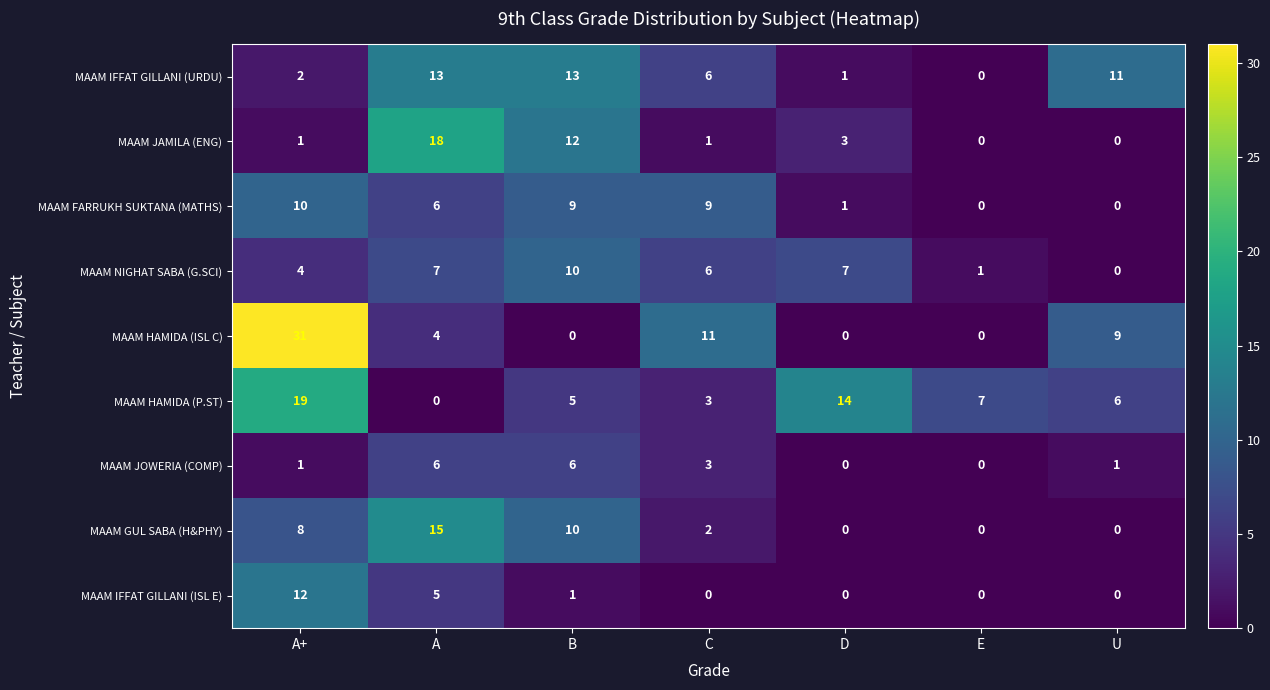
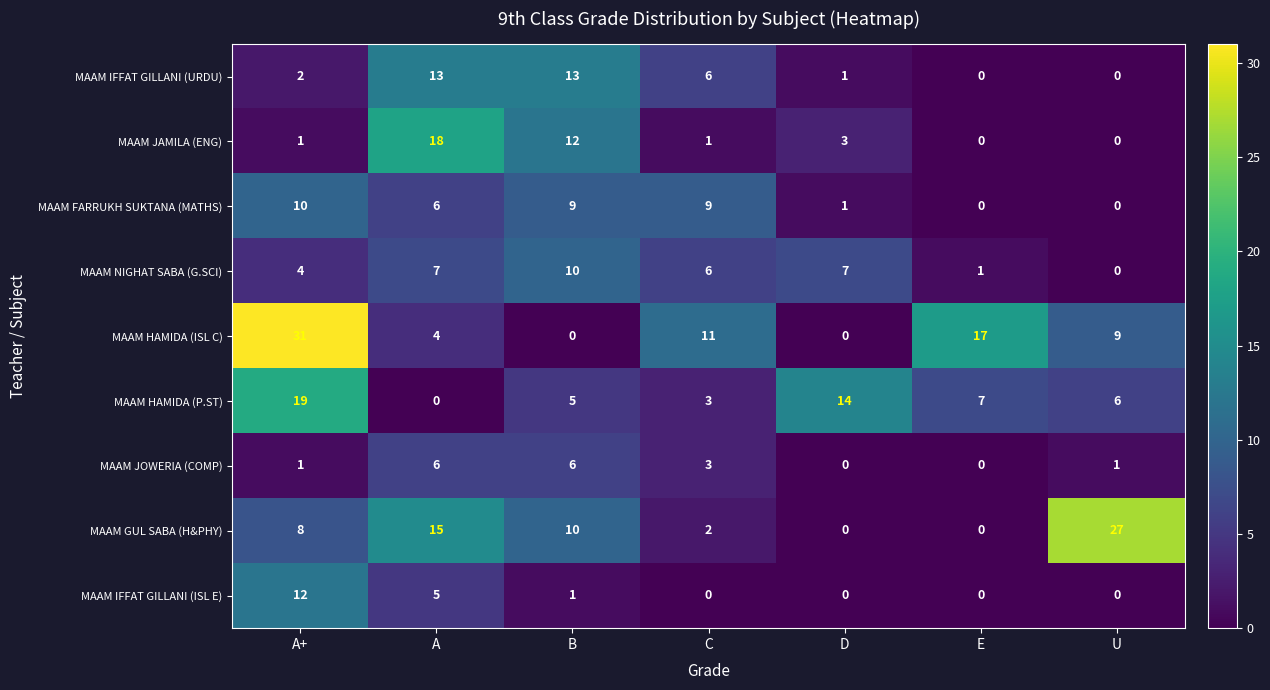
  {
    "MAAM IFFAT GILLANI (URDU)": {
      "A+": 2,
      "A": 13,
      "B": 13,
      "C": 6,
      "D": 1,
      "E": 0,
-     "U": 11
+     "U": 0
    },
    "MAAM JAMILA (ENG)": {
      "A+": 1,
      "A": 18,
      "B": 12,
      "C": 1,
      "D": 3,
      "E": 0,
      "U": 0
    },
    "MAAM FARRUKH SUKTANA (MATHS)": {
      "A+": 10,
      "A": 6,
      "B": 9,
      "C": 9,
      "D": 1,
      "E": 0,
      "U": 0
    },
    "MAAM NIGHAT SABA (G.SCI)": {
      "A+": 4,
      "A": 7,
      "B": 10,
      "C": 6,
      "D": 7,
      "E": 1,
      "U": 0
    },
    "MAAM HAMIDA (ISL C)": {
      "A": 4,
      "B": 0,
      "C": 11,
      "D": 0,
-     "E": 0,
+     "E": 17,
      "U": 9
    },
    "MAAM HAMIDA (P.ST)": {
      "A+": 19,
      "A": 0,
      "B": 5,
      "C": 3,
      "D": 14,
      "E": 7,
      "U": 6
    },
    "MAAM JOWERIA (COMP)": {
      "A+": 1,
      "A": 6,
      "B": 6,
      "C": 3,
      "D": 0,
      "E": 0,
      "U": 1
    },
    "MAAM GUL SABA (H&PHY)": {
      "A+": 8,
      "A": 15,
      "B": 10,
      "C": 2,
      "D": 0,
      "E": 0,
-     "U": 0
+     "U": 27
    },
    "MAAM IFFAT GILLANI (ISL E)": {
      "A+": 12,
      "A": 5,
      "B": 1,
      "C": 0,
      "D": 0,
      "E": 0,
      "U": 0
    }
  }
